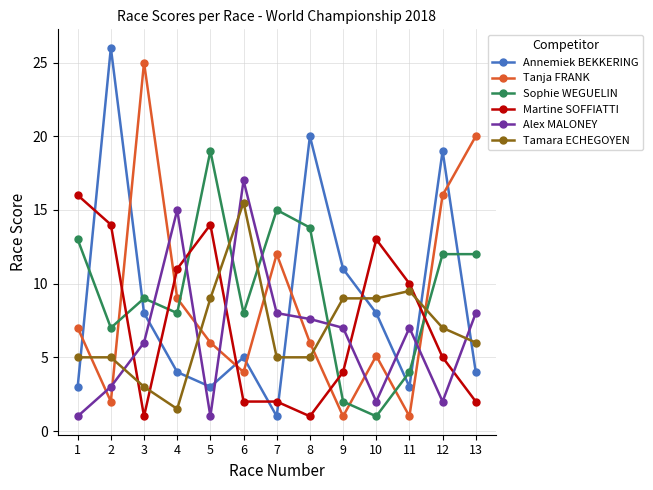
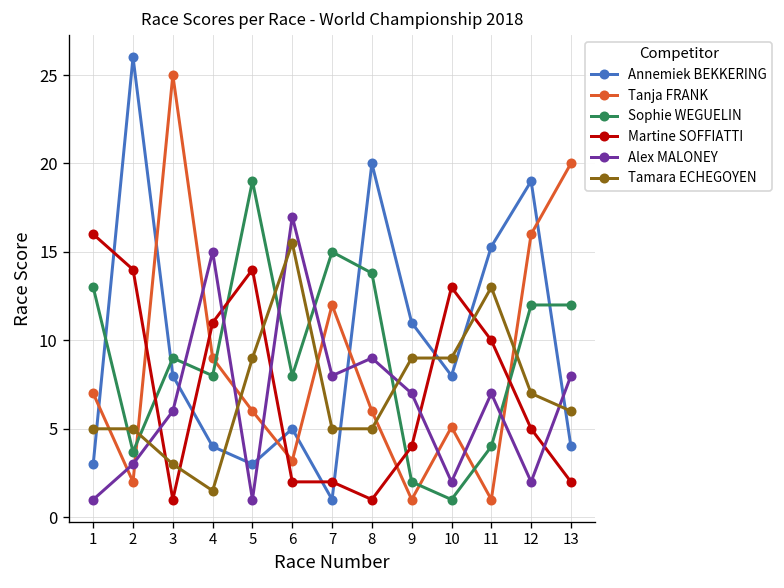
  {
    "Annemiek BEKKERING": {
      "1": 3.0,
      "2": 26.0,
      "3": 8.0,
      "4": 4.0,
      "5": 3.0,
      "6": 5.0,
      "7": 1.0,
      "8": 20.0,
      "9": 11.0,
      "10": 8.0,
-     "11": 3.0,
+     "11": 15.3,
      "12": 19.0,
      "13": 4.0
    },
    "Tanja FRANK": {
      "1": 7.0,
      "2": 2.0,
      "3": 25.0,
      "4": 9.0,
      "5": 6.0,
-     "6": 4.0,
+     "6": 3.2,
      "7": 12.0,
      "8": 6.0,
      "9": 1.0,
      "10": 5.1,
      "11": 1.0,
      "12": 16.0,
      "13": 20.0
    },
    "Sophie WEGUELIN": {
      "1": 13.0,
-     "2": 7.0,
+     "2": 3.7,
      "3": 9.0,
      "4": 8.0,
      "5": 19.0,
      "6": 8.0,
      "7": 15.0,
      "8": 13.8,
      "9": 2.0,
      "10": 1.0,
      "11": 4.0,
      "12": 12.0,
      "13": 12.0
    },
    "Martine SOFFIATTI": {
      "1": 16.0,
      "2": 14.0,
      "3": 1.0,
      "4": 11.0,
      "5": 14.0,
      "6": 2.0,
      "7": 2.0,
      "8": 1.0,
      "9": 4.0,
      "10": 13.0,
      "11": 10.0,
      "12": 5.0,
      "13": 2.0
    },
    "Alex MALONEY": {
      "1": 1.0,
      "2": 3.0,
      "3": 6.0,
      "4": 15.0,
      "5": 1.0,
      "6": 17.0,
      "7": 8.0,
-     "8": 7.6,
+     "8": 9.0,
      "9": 7.0,
      "10": 2.0,
      "11": 7.0,
      "12": 2.0,
      "13": 8.0
    },
    "Tamara ECHEGOYEN": {
      "1": 5.0,
      "2": 5.0,
      "3": 3.0,
      "4": 1.5,
      "5": 9.0,
      "6": 15.5,
      "7": 5.0,
      "8": 5.0,
      "9": 9.0,
      "10": 9.0,
-     "11": 9.5,
+     "11": 13.0,
      "12": 7.0,
      "13": 6.0
    }
  }
